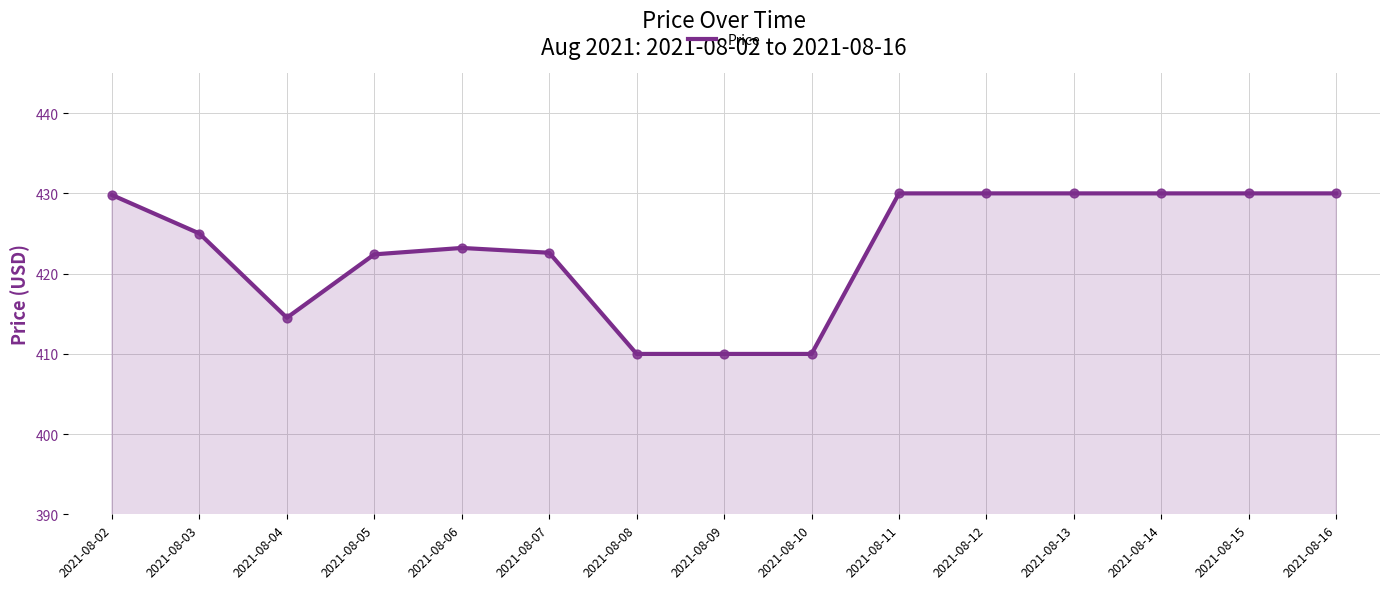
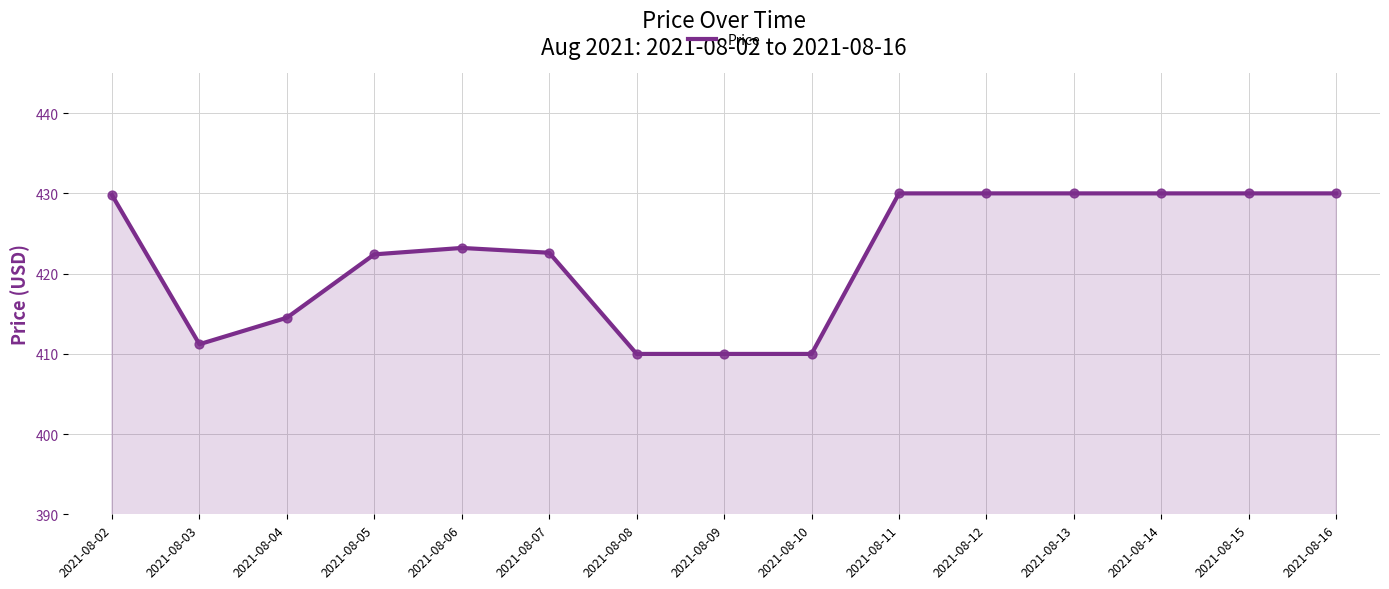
  {
    "2021-08-02": 430,
-   "2021-08-03": 425,
+   "2021-08-03": 411,
    "2021-08-04": 415,
    "2021-08-05": 422,
    "2021-08-06": 423,
    "2021-08-07": 423,
    "2021-08-08": 410,
    "2021-08-09": 410,
    "2021-08-10": 410,
    "2021-08-11": 430,
    "2021-08-12": 430,
    "2021-08-13": 430,
    "2021-08-14": 430,
    "2021-08-15": 430,
    "2021-08-16": 430
  }
